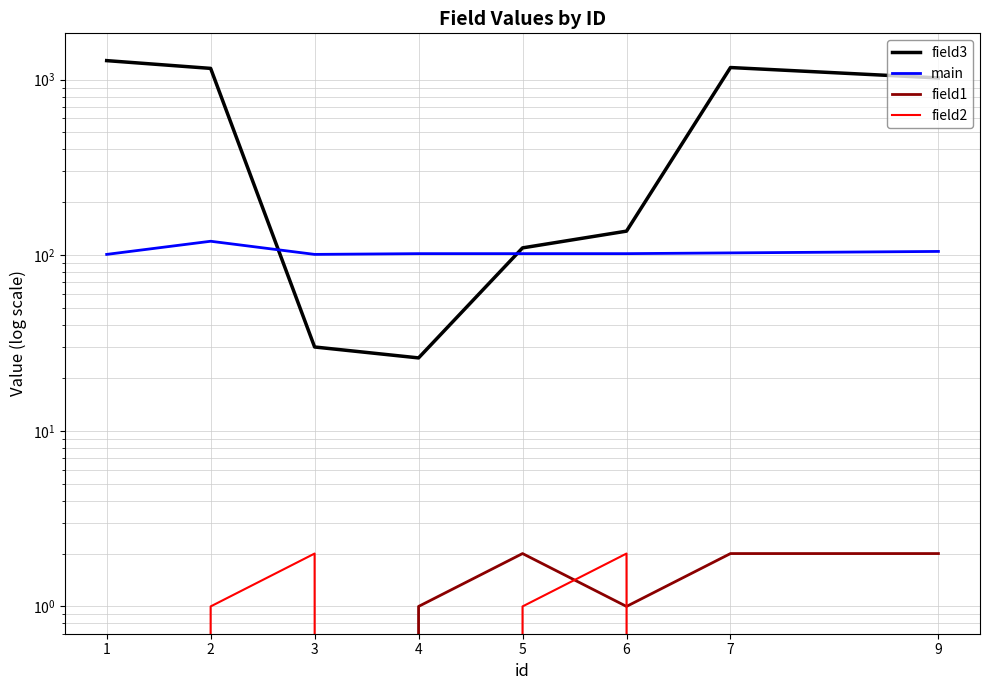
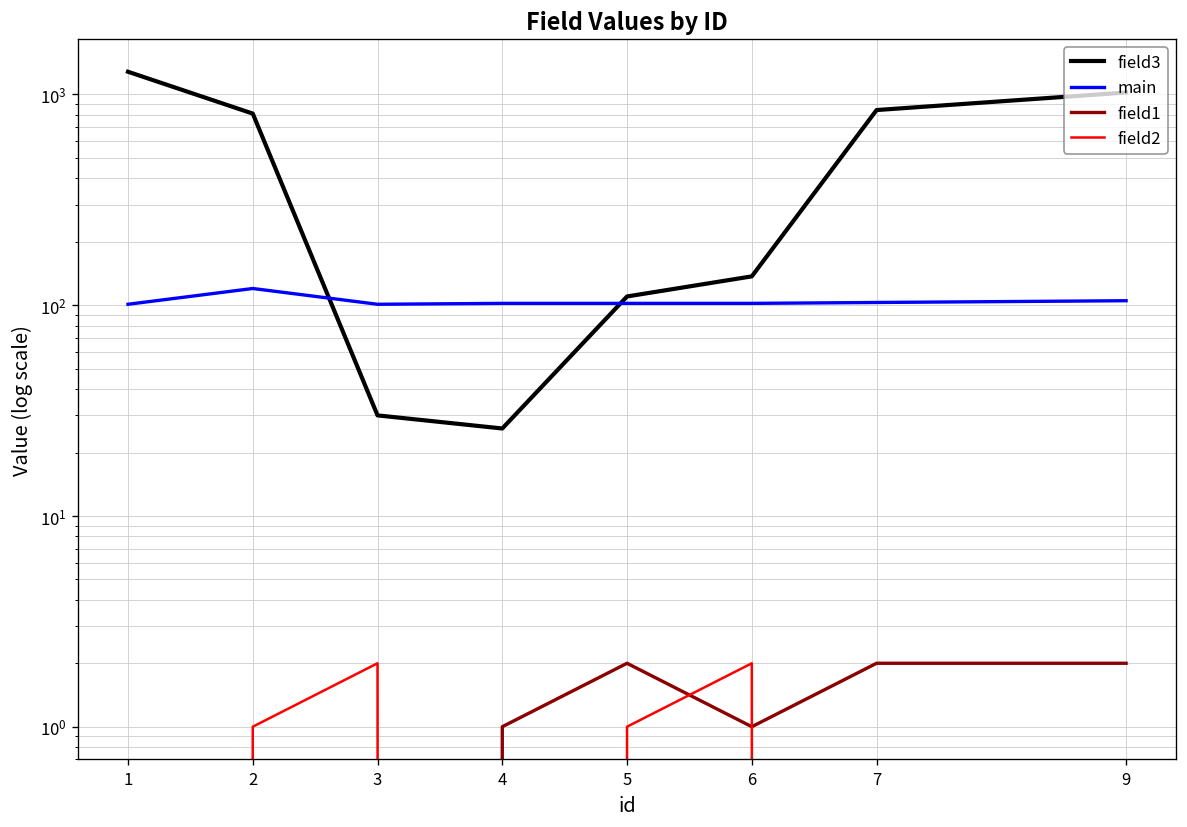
  {
    "field3": {
      "1": 1300,
-     "2": 1200,
+     "2": 800,
      "3": 30,
      "4": 26,
      "5": 110,
      "6": 140,
-     "7": 1200
+     "7": 800
    },
    "main": {
      "1": 100,
      "2": 120,
      "3": 100,
      "4": 100,
      "5": 100,
      "6": 100,
      "7": 100,
      "9": 110
    },
    "field1": {
      "4": 1,
      "5": 2,
      "6": 1,
      "7": 2,
      "9": 2
    },
    "field2": {
      "2": 1,
      "3": 2,
      "5": 1,
      "6": 2
    }
  }
